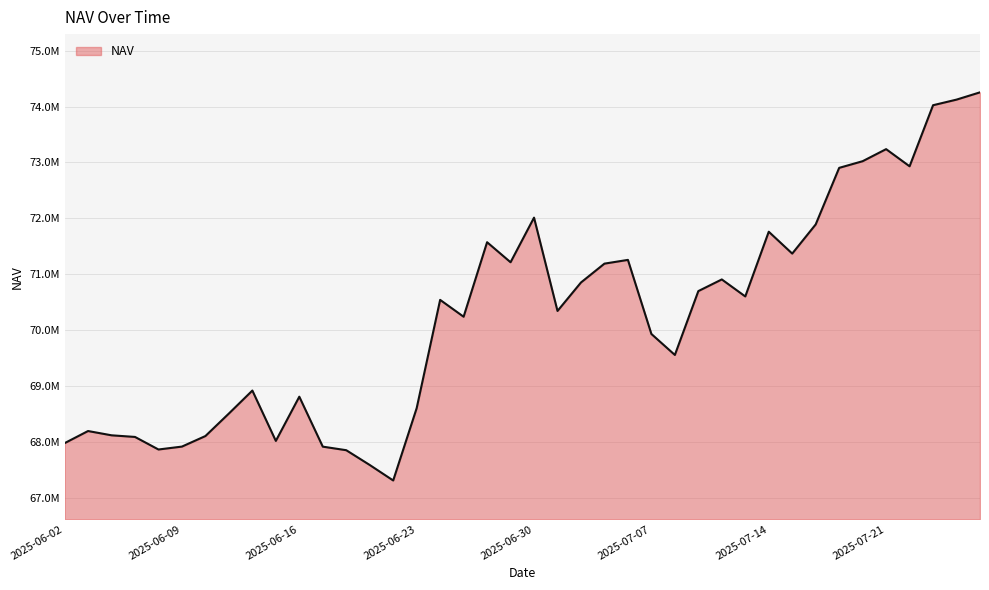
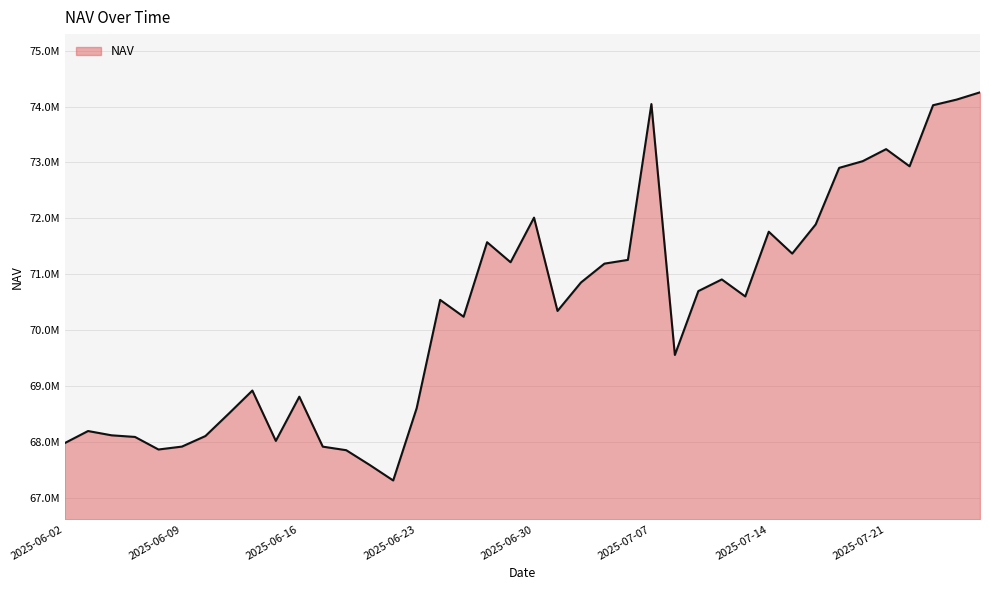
  {
    "2025-06-02": 68000000,
    "2025-06-09": 67900000,
    "2025-06-16": 68800000,
    "2025-06-23": 68600000,
    "2025-06-30": 72000000,
-   "2025-07-07": 69900000,
+   "2025-07-07": 74000000,
    "2025-07-14": 71800000,
    "2025-07-21": 73200000
  }
